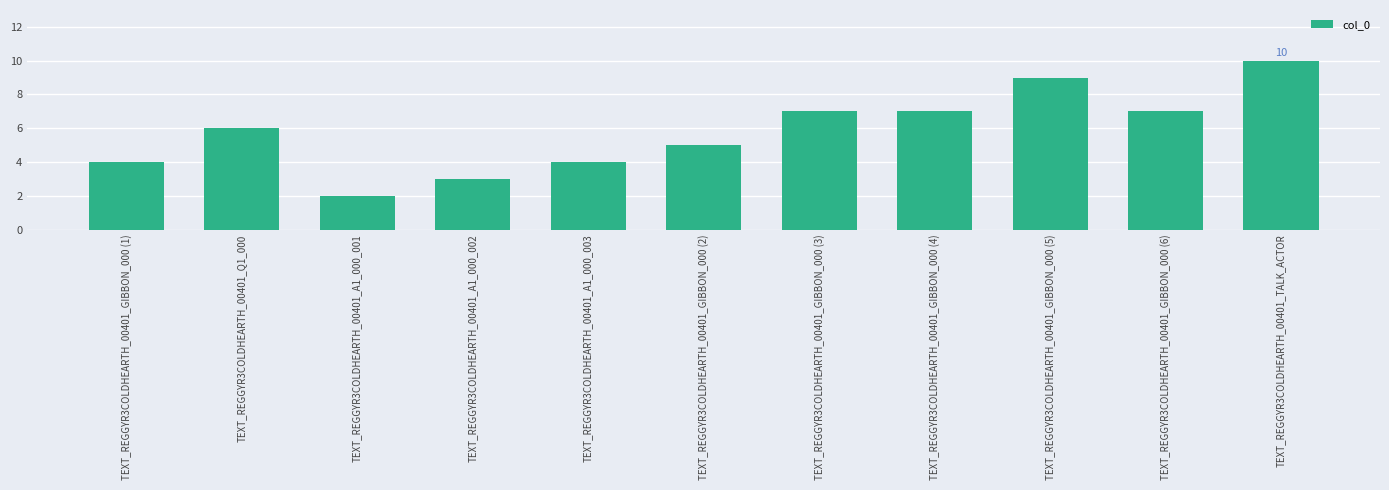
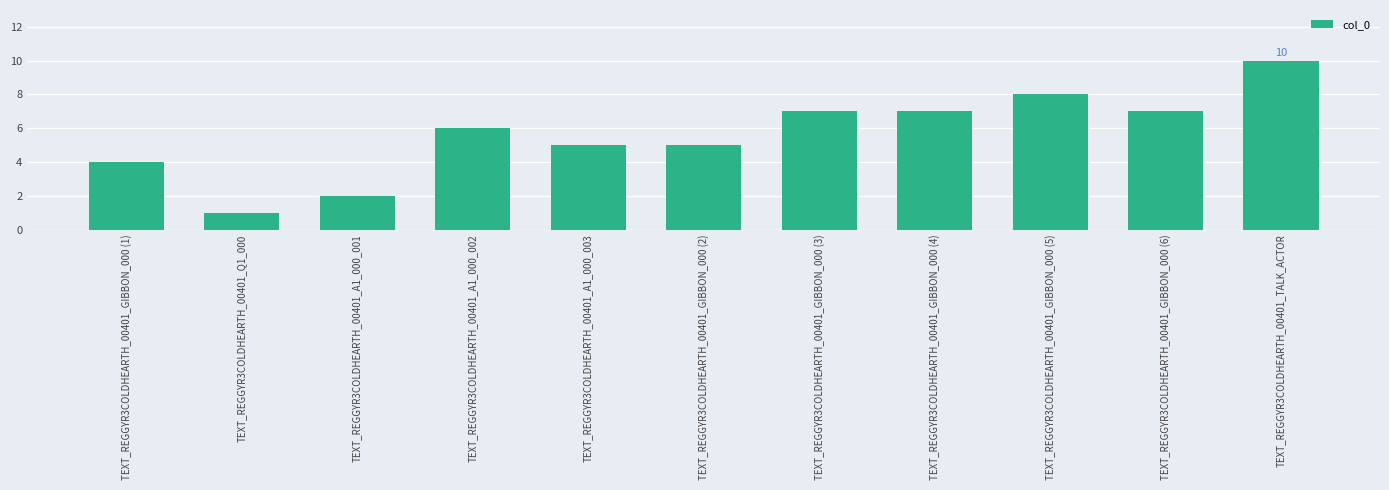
  {
    "TEXT_REGGYR3COLDHEARTH_00401_GIBBON_000 (1)": 4,
-   "TEXT_REGGYR3COLDHEARTH_00401_Q1_000": 6,
+   "TEXT_REGGYR3COLDHEARTH_00401_Q1_000": 1,
    "TEXT_REGGYR3COLDHEARTH_00401_A1_000_001": 2,
-   "TEXT_REGGYR3COLDHEARTH_00401_A1_000_002": 3,
-   "TEXT_REGGYR3COLDHEARTH_00401_A1_000_003": 4,
+   "TEXT_REGGYR3COLDHEARTH_00401_A1_000_002": 6,
+   "TEXT_REGGYR3COLDHEARTH_00401_A1_000_003": 5,
    "TEXT_REGGYR3COLDHEARTH_00401_GIBBON_000 (2)": 5,
    "TEXT_REGGYR3COLDHEARTH_00401_GIBBON_000 (3)": 7,
    "TEXT_REGGYR3COLDHEARTH_00401_GIBBON_000 (4)": 7,
-   "TEXT_REGGYR3COLDHEARTH_00401_GIBBON_000 (5)": 9,
+   "TEXT_REGGYR3COLDHEARTH_00401_GIBBON_000 (5)": 8,
    "TEXT_REGGYR3COLDHEARTH_00401_GIBBON_000 (6)": 7
  }
